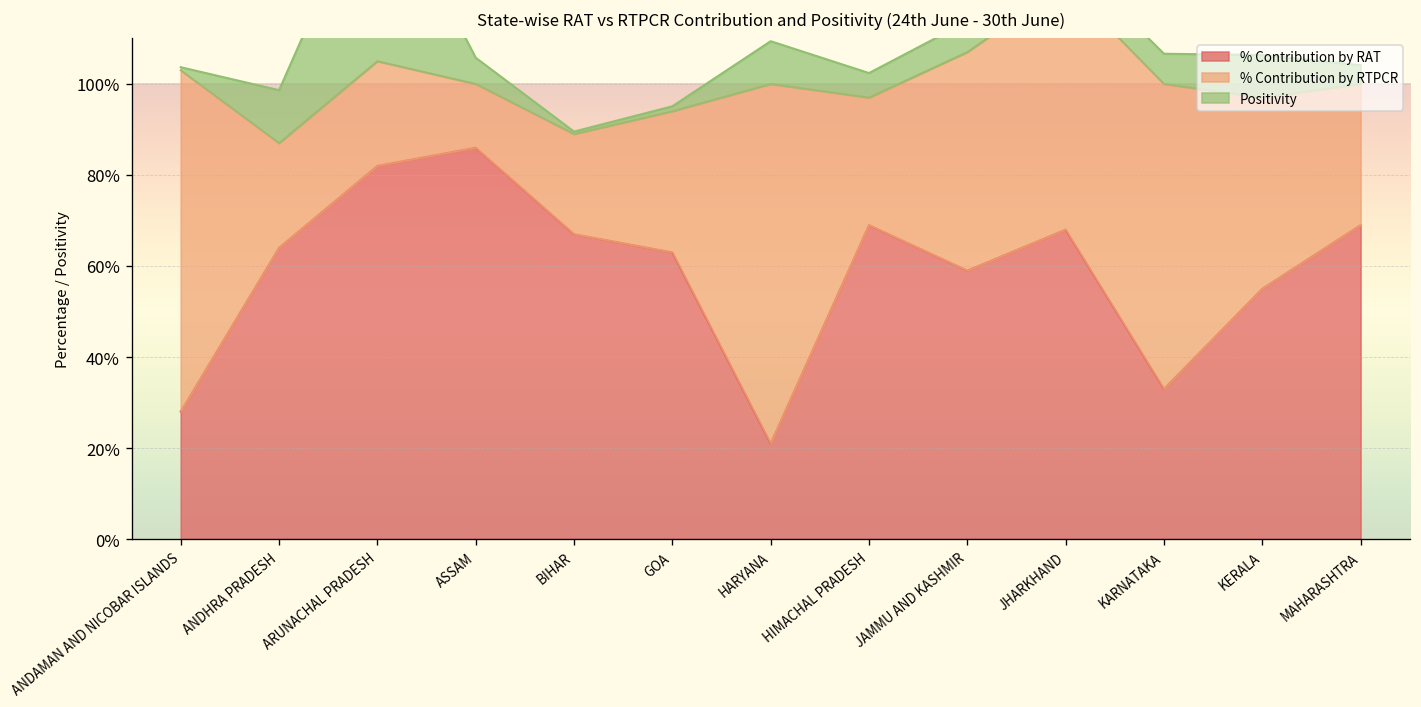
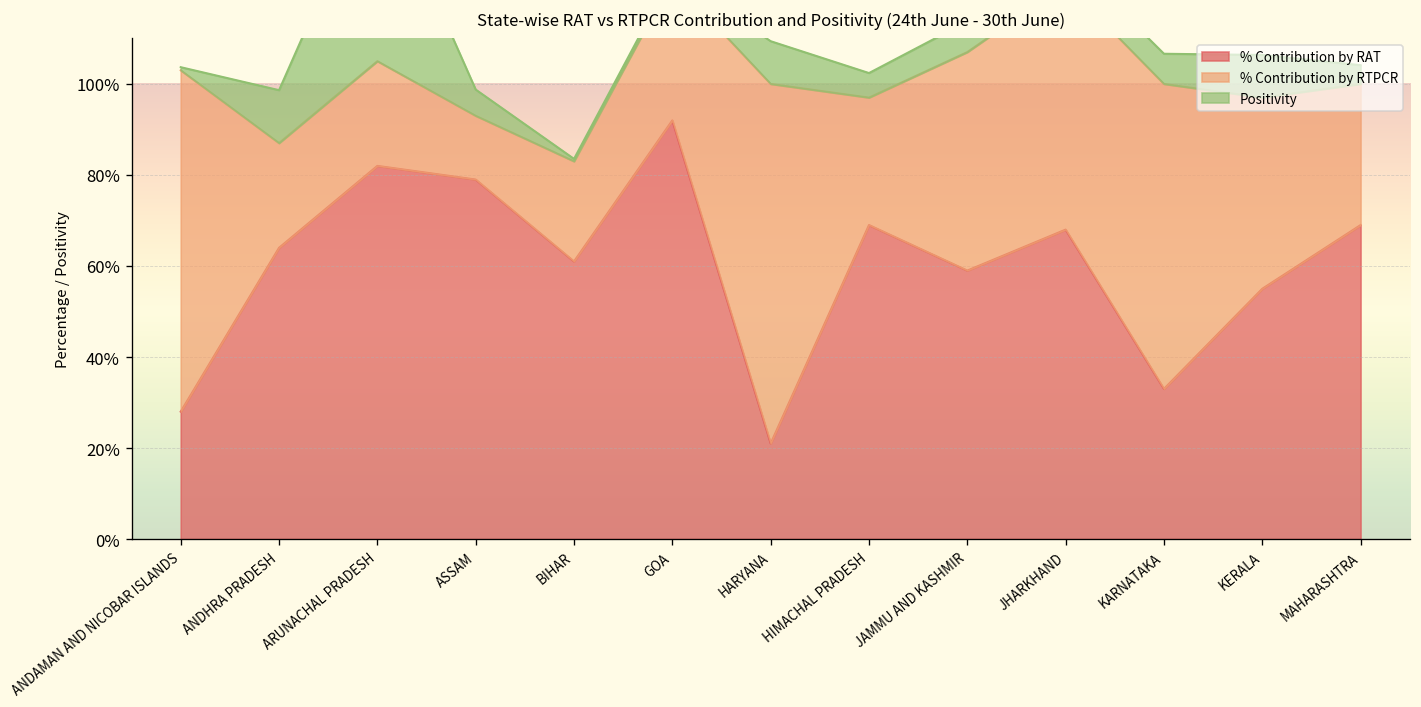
  {
    "% Contribution by RAT": {
      "ANDAMAN AND NICOBAR ISLANDS": "28%",
      "ANDHRA PRADESH": "64%",
      "ARUNACHAL PRADESH": "82%",
-     "ASSAM": "86%",
-     "BIHAR": "67%",
-     "GOA": "63%",
+     "ASSAM": "79%",
+     "BIHAR": "61%",
+     "GOA": "92%",
      "HARYANA": "21%",
      "HIMACHAL PRADESH": "69%",
      "JAMMU AND KASHMIR": "59%",
      "JHARKHAND": "68%",
      "KARNATAKA": "33%",
      "KERALA": "55%",
      "MAHARASHTRA": "69%"
    },
    "% Contribution by RTPCR": {
      "ANDAMAN AND NICOBAR ISLANDS": "75%",
      "ANDHRA PRADESH": "23%",
      "ARUNACHAL PRADESH": "23%",
      "ASSAM": "14%",
      "HARYANA": "79%",
      "HIMACHAL PRADESH": "28%",
      "JAMMU AND KASHMIR": "48%",
      "KARNATAKA": "67%"
    },
    "Positivity": {
      "ANDAMAN AND NICOBAR ISLANDS": "1%",
      "ANDHRA PRADESH": "12%",
      "ASSAM": "6%",
      "HARYANA": "9%",
      "HIMACHAL PRADESH": "5%",
      "KARNATAKA": "7%"
    }
  }
